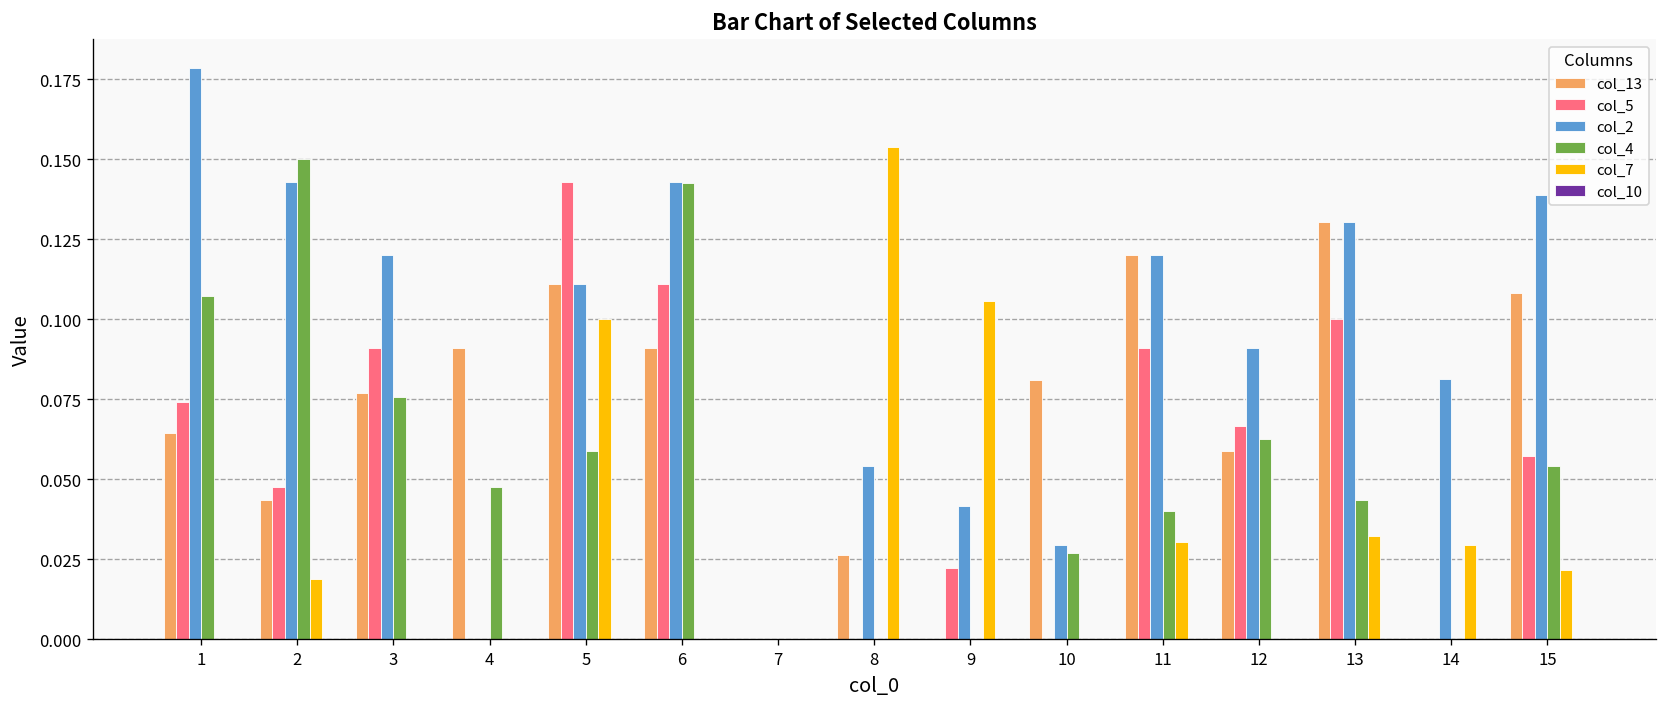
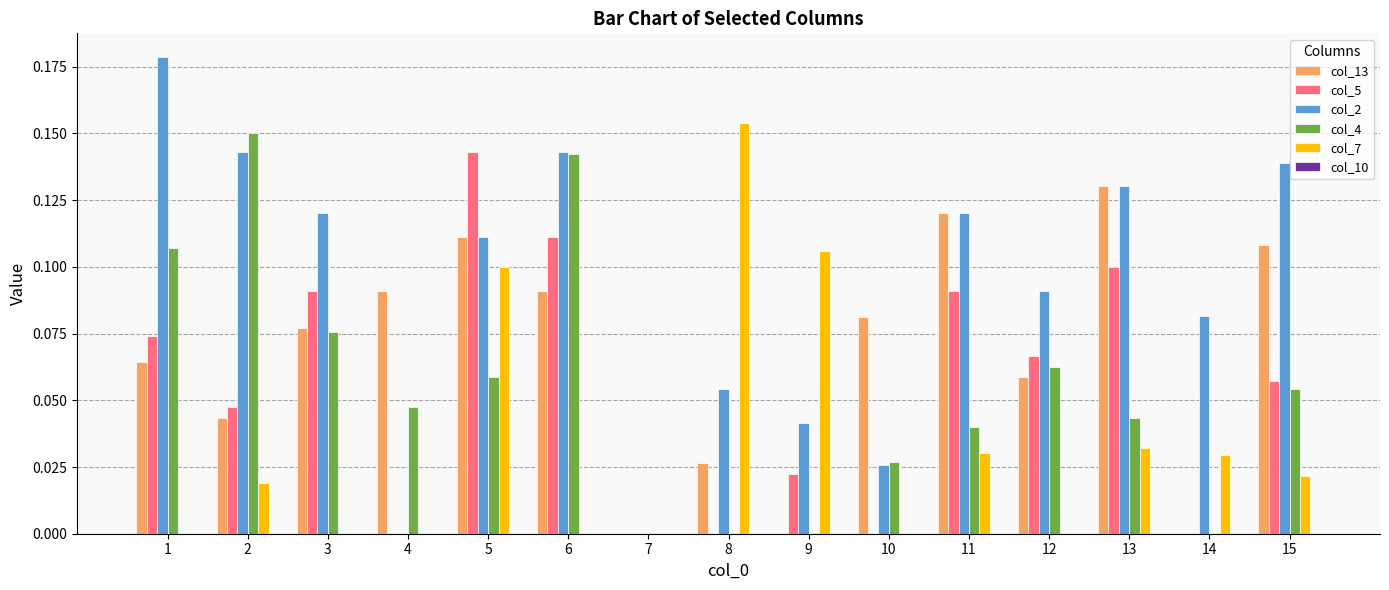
  {
    "col_13": {
      "1": 0.065,
      "2": 0.043,
      "3": 0.077,
      "4": 0.091,
      "5": 0.111,
      "6": 0.091,
      "7": 0.000,
      "8": 0.026,
      "9": 0.000,
      "10": 0.081,
      "11": 0.120,
      "12": 0.059,
      "13": 0.130,
      "14": 0.000,
      "15": 0.108
    },
    "col_5": {
      "1": 0.074,
      "2": 0.048,
      "3": 0.091,
      "4": 0.000,
      "5": 0.143,
      "6": 0.111,
      "7": 0.000,
      "8": 0.000,
      "9": 0.022,
      "10": 0.000,
      "11": 0.091,
      "12": 0.067,
      "13": 0.100,
      "14": 0.000,
      "15": 0.057
    },
    "col_2": {
      "1": 0.179,
      "2": 0.143,
      "3": 0.120,
      "4": 0.000,
      "5": 0.111,
      "6": 0.143,
      "7": 0.000,
      "8": 0.054,
      "9": 0.042,
-     "10": 0.030,
+     "10": 0.026,
      "11": 0.120,
      "12": 0.091,
      "13": 0.130,
      "14": 0.081,
      "15": 0.139
    },
    "col_4": {
      "1": 0.107,
      "2": 0.150,
      "3": 0.076,
      "4": 0.048,
      "5": 0.059,
      "6": 0.142,
      "7": 0.000,
      "8": 0.000,
      "9": 0.000,
      "10": 0.027,
      "11": 0.040,
      "12": 0.063,
      "13": 0.043,
      "14": 0.000,
      "15": 0.054
    },
    "col_7": {
      "1": 0.000,
      "2": 0.019,
      "3": 0.000,
      "4": 0.000,
      "5": 0.100,
      "6": 0.000,
      "7": 0.000,
      "8": 0.154,
      "9": 0.106,
      "10": 0.000,
      "11": 0.030,
      "12": 0.000,
      "13": 0.032,
      "14": 0.029,
      "15": 0.022
    },
    "col_10": {
      "1": 0.000,
      "2": 0.000,
      "3": 0.000,
      "4": 0.000,
      "5": 0.000,
      "6": 0.000,
      "7": 0.000,
      "8": 0.000,
      "9": 0.000,
      "10": 0.000,
      "11": 0.000,
      "12": 0.000,
      "13": 0.000,
      "14": 0.000,
      "15": 0.000
    }
  }
